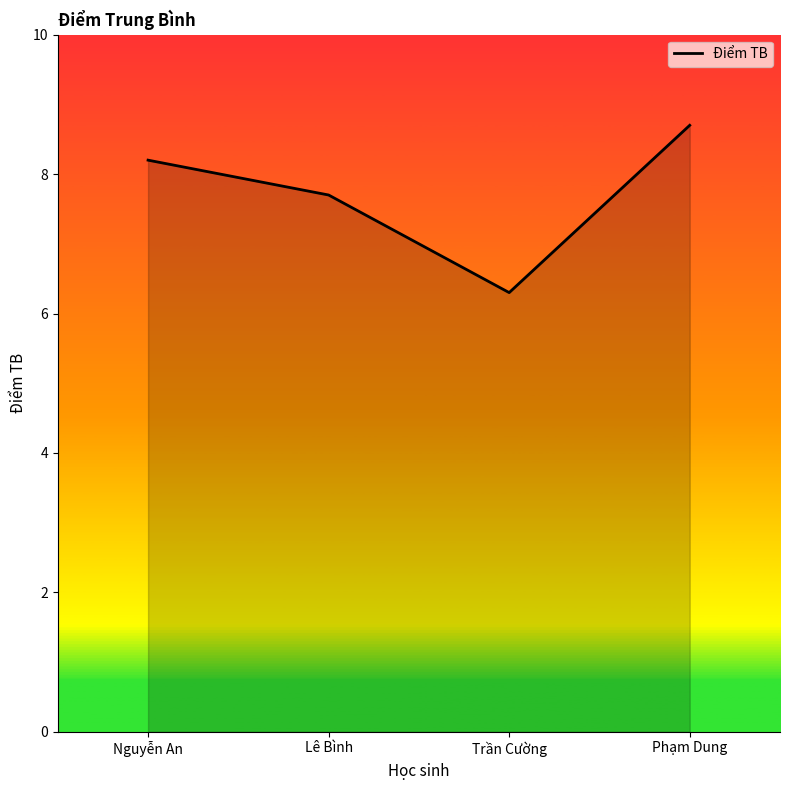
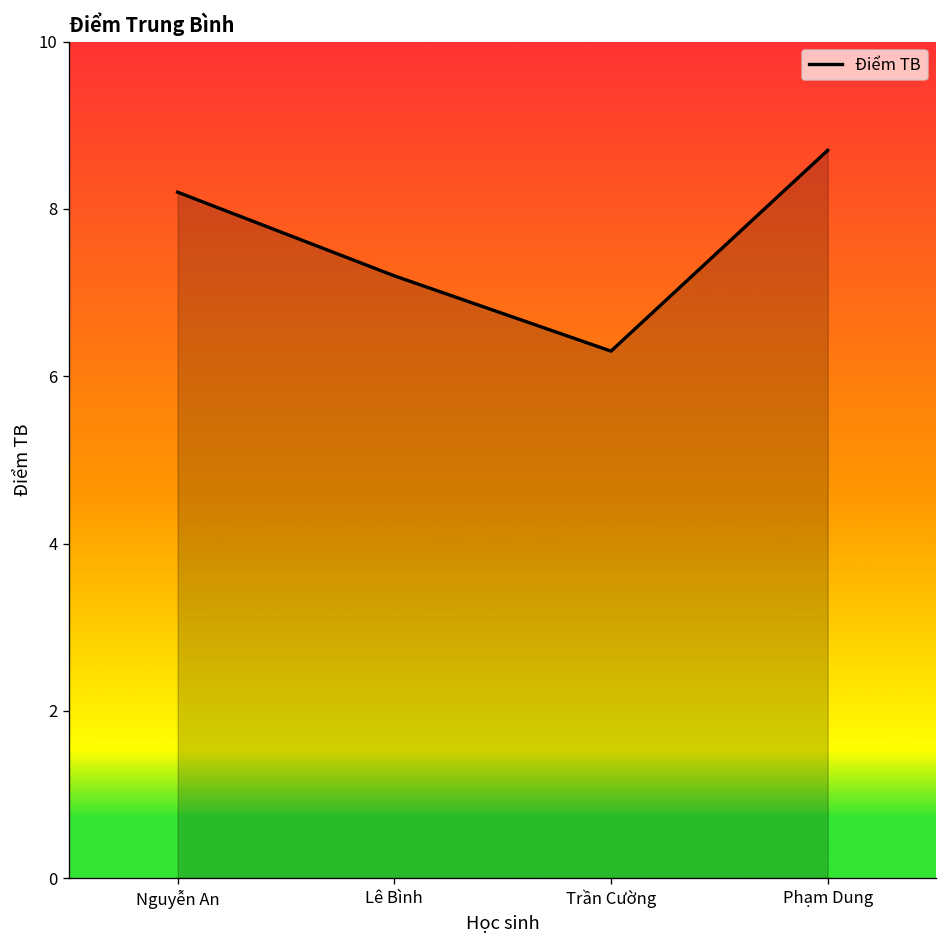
  {
    "Nguyễn An": 8.2,
-   "Lê Bình": 7.7,
+   "Lê Bình": 7.2,
    "Trần Cường": 6.3,
    "Phạm Dung": 8.7
  }
